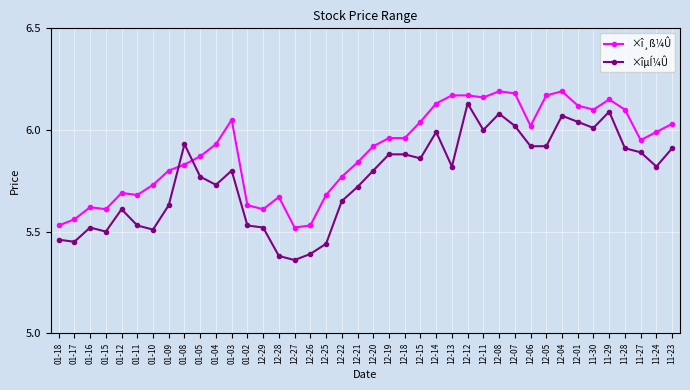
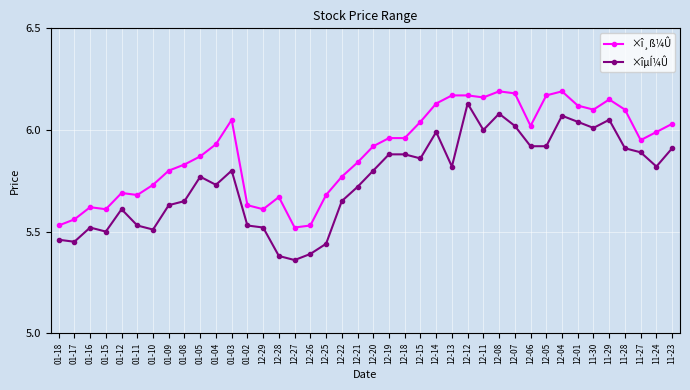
  {
    "×î¸ß¼Û": {
      "01-18": 5.53,
      "01-17": 5.56,
      "01-16": 5.62,
      "01-15": 5.61,
      "01-12": 5.69,
      "01-11": 5.68,
      "01-10": 5.73,
      "01-09": 5.80,
      "01-08": 5.83,
      "01-05": 5.87,
      "01-04": 5.93,
      "01-03": 6.05,
      "01-02": 5.63,
      "12-29": 5.61,
      "12-28": 5.67,
      "12-27": 5.52,
      "12-26": 5.53,
      "12-25": 5.68,
      "12-22": 5.77,
      "12-21": 5.84,
      "12-20": 5.92,
      "12-19": 5.96,
      "12-18": 5.96,
      "12-15": 6.04,
      "12-14": 6.13,
      "12-13": 6.17,
      "12-12": 6.17,
      "12-11": 6.16,
      "12-08": 6.19,
      "12-07": 6.18,
      "12-06": 6.02,
      "12-05": 6.17,
      "12-04": 6.19,
      "12-01": 6.12,
      "11-30": 6.10,
      "11-29": 6.15,
      "11-28": 6.10,
      "11-27": 5.95,
      "11-24": 5.99,
      "11-23": 6.03
    },
    "×îµÍ¼Û": {
      "01-18": 5.46,
      "01-17": 5.45,
      "01-16": 5.52,
      "01-15": 5.50,
      "01-12": 5.61,
      "01-11": 5.53,
      "01-10": 5.51,
      "01-09": 5.63,
-     "01-08": 5.93,
+     "01-08": 5.65,
      "01-05": 5.77,
      "01-04": 5.73,
      "01-03": 5.80,
      "01-02": 5.53,
      "12-29": 5.52,
      "12-28": 5.38,
      "12-27": 5.36,
      "12-26": 5.39,
      "12-25": 5.44,
      "12-22": 5.65,
      "12-21": 5.72,
      "12-20": 5.80,
      "12-19": 5.88,
      "12-18": 5.88,
      "12-15": 5.86,
      "12-14": 5.99,
      "12-13": 5.82,
      "12-12": 6.13,
      "12-11": 6.00,
      "12-08": 6.08,
      "12-07": 6.02,
      "12-06": 5.92,
      "12-05": 5.92,
      "12-04": 6.07,
      "12-01": 6.04,
      "11-30": 6.01,
-     "11-29": 6.09,
+     "11-29": 6.05,
      "11-28": 5.91,
      "11-27": 5.89,
      "11-24": 5.82,
      "11-23": 5.91
    }
  }
